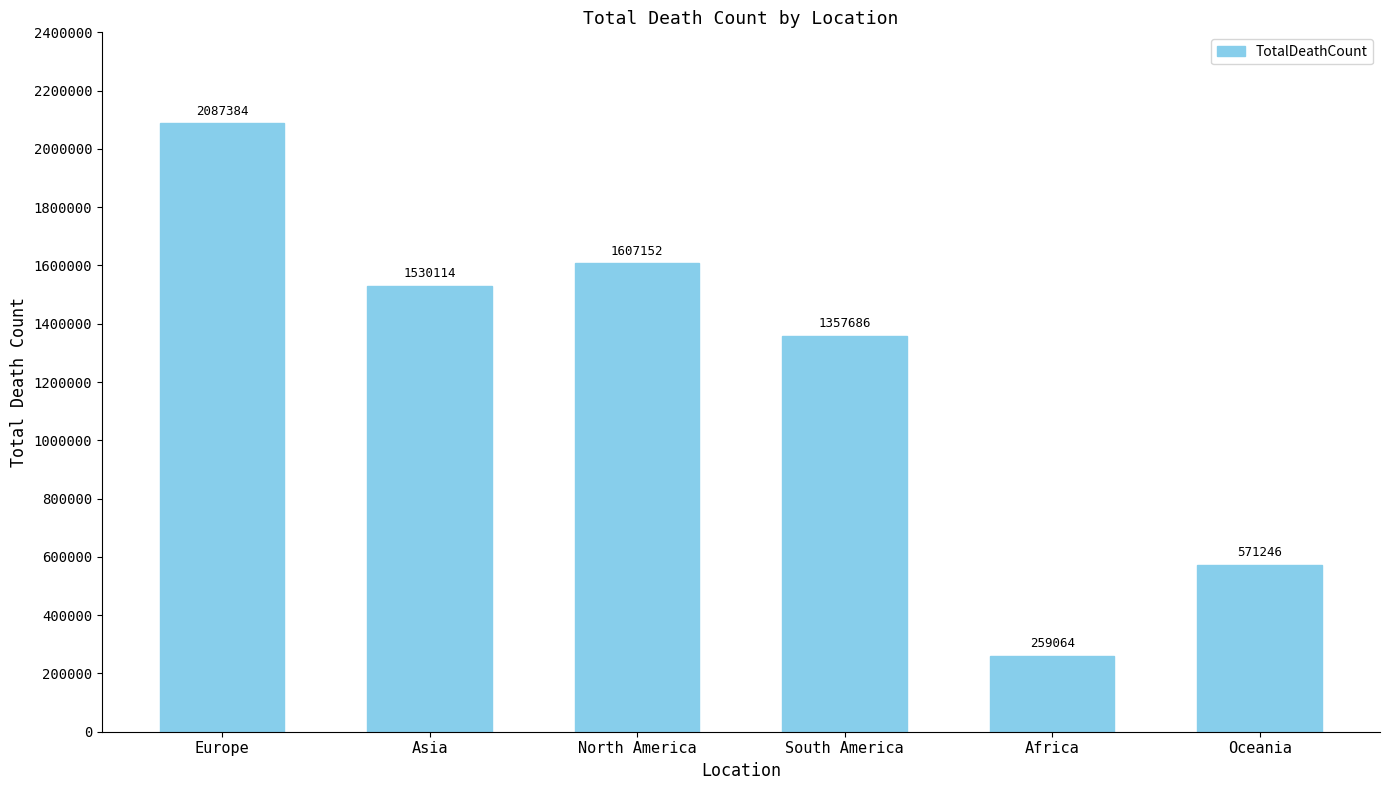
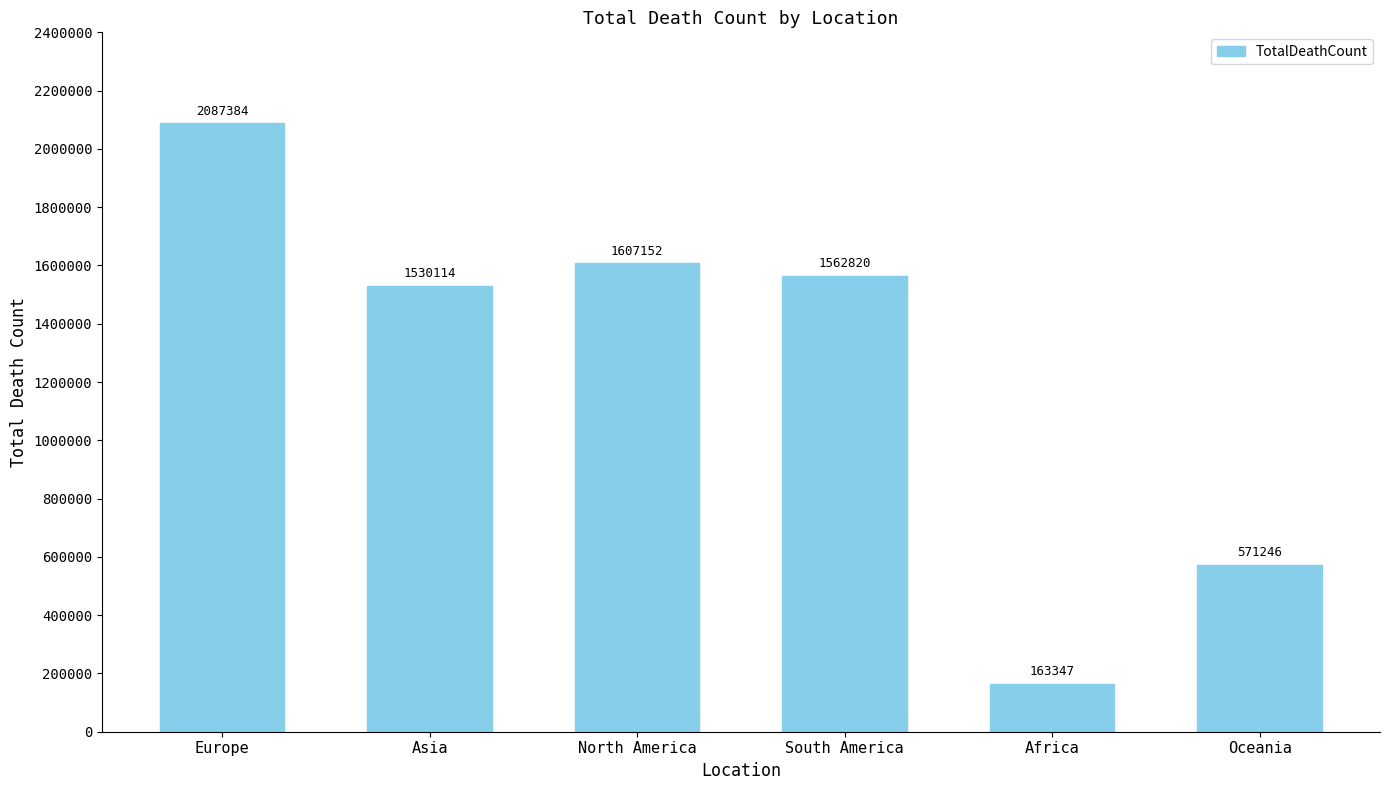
  {
    "Europe": 2087384,
    "Asia": 1530114,
    "North America": 1607152,
-   "South America": 1357686,
-   "Africa": 259064,
+   "South America": 1562820,
+   "Africa": 163347,
    "Oceania": 571246
  }
